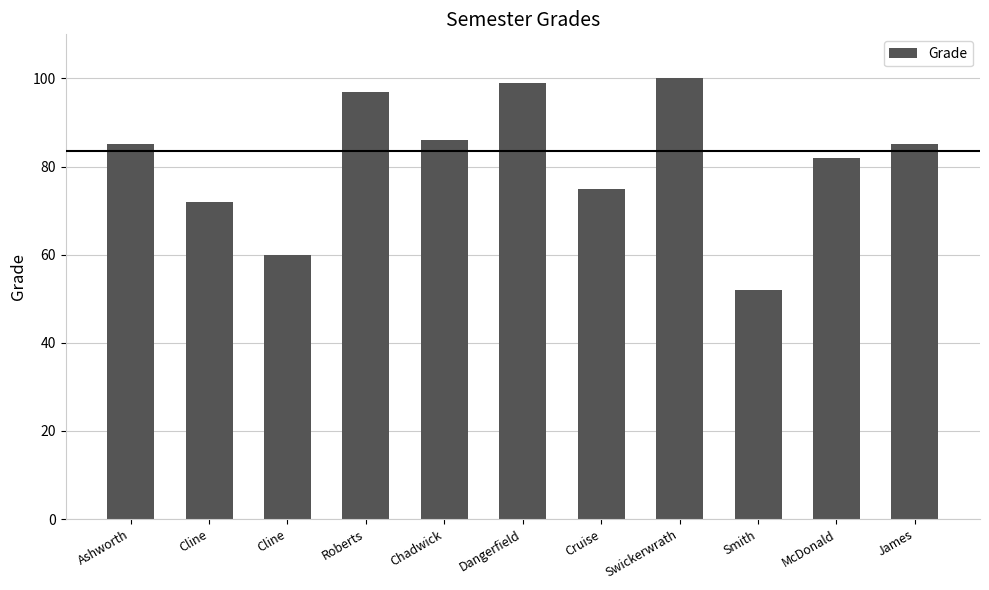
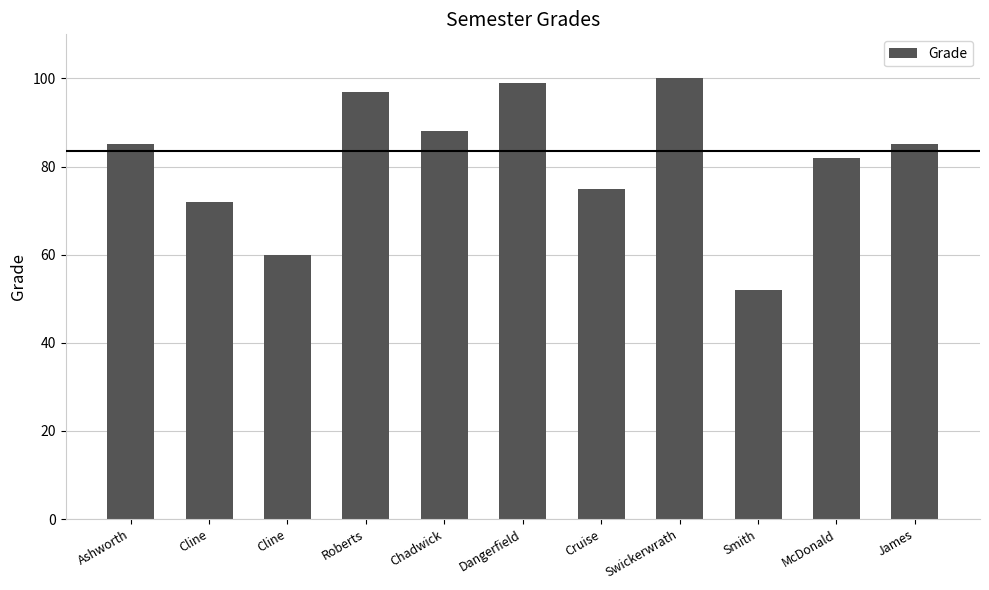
  {
    "Ashworth": 85,
    "Roberts": 97,
-   "Chadwick": 86,
+   "Chadwick": 88,
    "Dangerfield": 99,
    "Cruise": 75,
    "Swickerwrath": 100,
    "Smith": 52,
    "McDonald": 82,
    "James": 85
  }
